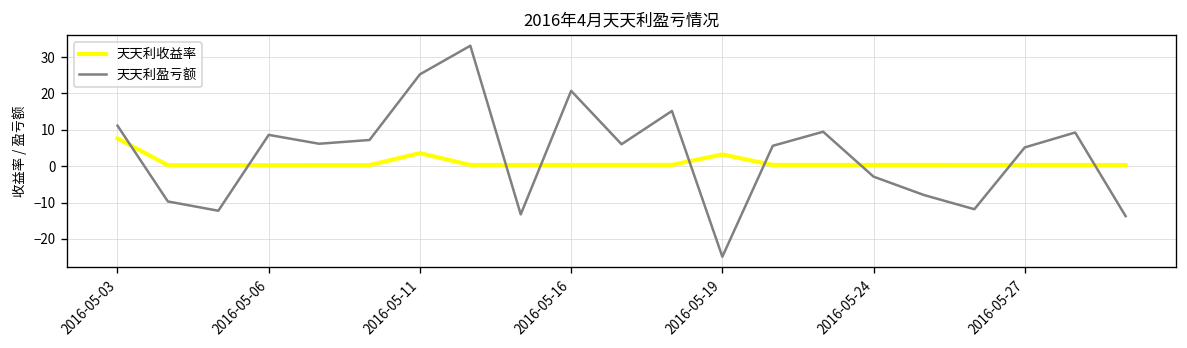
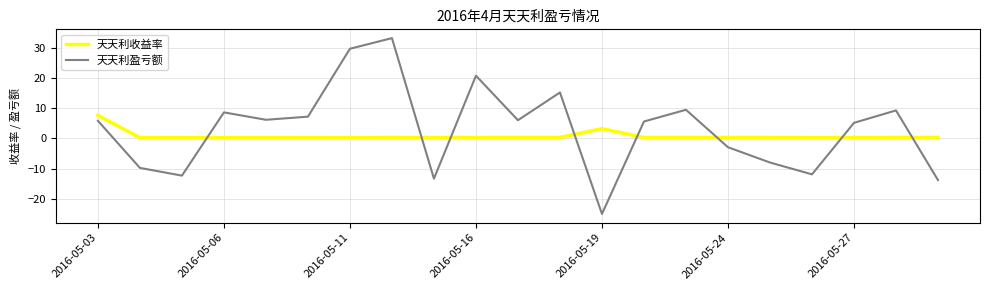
  {
    "天天利收益率": {
      "2016-05-03": 8,
      "2016-05-06": 0,
-     "2016-05-11": 4,
+     "2016-05-11": 0,
      "2016-05-16": 0,
      "2016-05-19": 3,
      "2016-05-24": 0,
      "2016-05-27": 0
    },
    "天天利盈亏额": {
-     "2016-05-03": 11,
+     "2016-05-03": 6,
      "2016-05-06": 9,
-     "2016-05-11": 25,
+     "2016-05-11": 30,
      "2016-05-16": 21,
      "2016-05-19": -25,
      "2016-05-24": -3,
      "2016-05-27": 5
    }
  }
